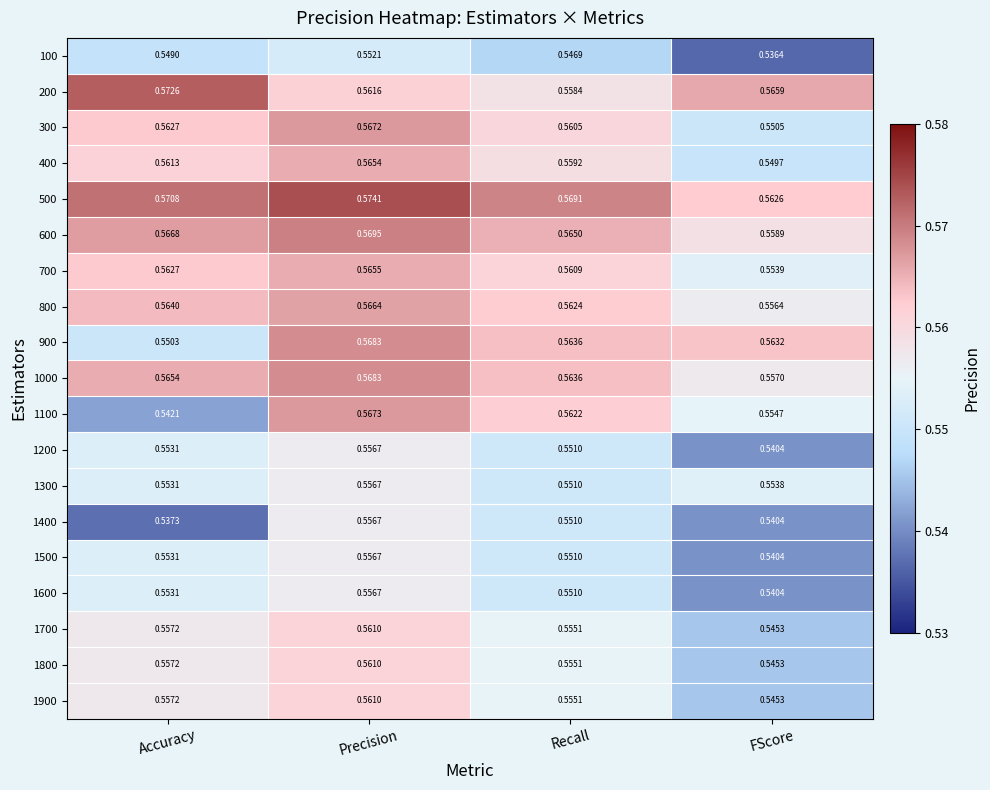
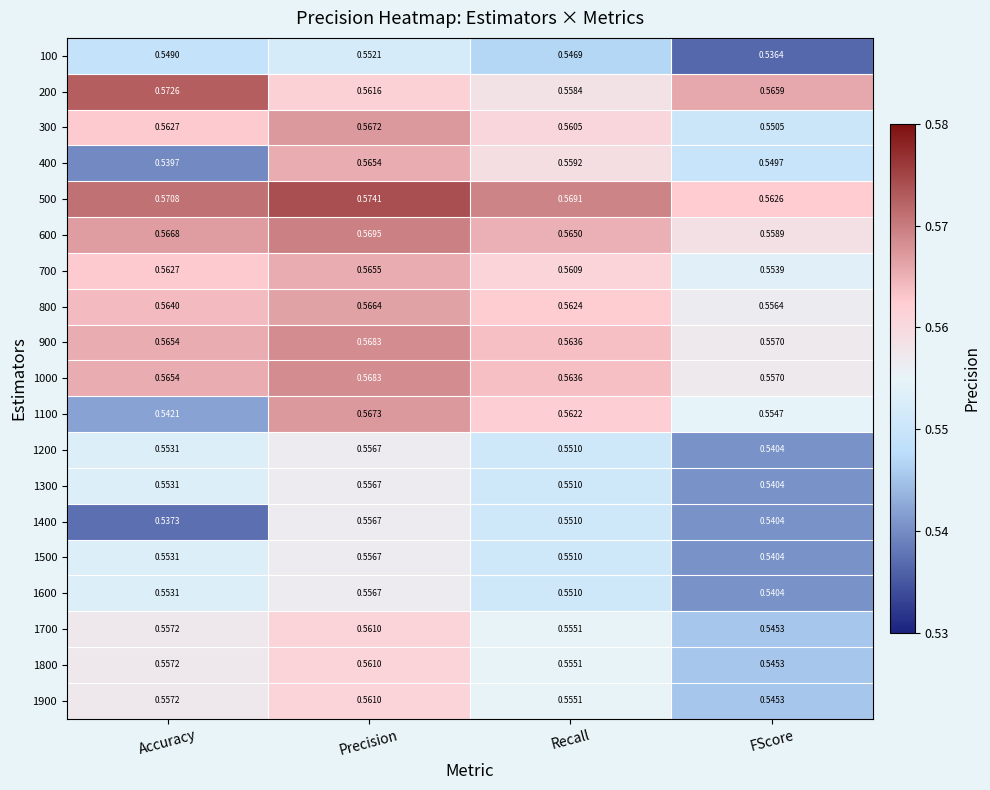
  {
    "100": {
      "Accuracy": 0.5490,
      "Precision": 0.5521,
      "Recall": 0.5469,
      "FScore": 0.5364
    },
    "200": {
      "Accuracy": 0.5726,
      "Precision": 0.5616,
      "Recall": 0.5584,
      "FScore": 0.5659
    },
    "300": {
      "Accuracy": 0.5627,
      "Precision": 0.5672,
      "Recall": 0.5605,
      "FScore": 0.5505
    },
    "400": {
-     "Accuracy": 0.5613,
+     "Accuracy": 0.5397,
      "Precision": 0.5654,
      "Recall": 0.5592,
      "FScore": 0.5497
    },
    "500": {
      "Accuracy": 0.5708,
      "Precision": 0.5741,
      "Recall": 0.5691,
      "FScore": 0.5626
    },
    "600": {
      "Accuracy": 0.5668,
      "Precision": 0.5695,
      "Recall": 0.5650,
      "FScore": 0.5589
    },
    "700": {
      "Accuracy": 0.5627,
      "Precision": 0.5655,
      "Recall": 0.5609,
      "FScore": 0.5539
    },
    "800": {
      "Accuracy": 0.5640,
      "Precision": 0.5664,
      "Recall": 0.5624,
      "FScore": 0.5564
    },
    "900": {
-     "Accuracy": 0.5503,
+     "Accuracy": 0.5654,
      "Precision": 0.5683,
      "Recall": 0.5636,
-     "FScore": 0.5632
+     "FScore": 0.5570
    },
    "1000": {
      "Accuracy": 0.5654,
      "Precision": 0.5683,
      "Recall": 0.5636,
      "FScore": 0.5570
    },
    "1100": {
      "Accuracy": 0.5421,
      "Precision": 0.5673,
      "Recall": 0.5622,
      "FScore": 0.5547
    },
    "1200": {
      "Accuracy": 0.5531,
      "Precision": 0.5567,
      "Recall": 0.5510,
      "FScore": 0.5404
    },
    "1300": {
      "Accuracy": 0.5531,
      "Precision": 0.5567,
      "Recall": 0.5510,
-     "FScore": 0.5538
+     "FScore": 0.5404
    },
    "1400": {
      "Accuracy": 0.5373,
      "Precision": 0.5567,
      "Recall": 0.5510,
      "FScore": 0.5404
    },
    "1500": {
      "Accuracy": 0.5531,
      "Precision": 0.5567,
      "Recall": 0.5510,
      "FScore": 0.5404
    },
    "1600": {
      "Accuracy": 0.5531,
      "Precision": 0.5567,
      "Recall": 0.5510,
      "FScore": 0.5404
    },
    "1700": {
      "Accuracy": 0.5572,
      "Precision": 0.5610,
      "Recall": 0.5551,
      "FScore": 0.5453
    },
    "1800": {
      "Accuracy": 0.5572,
      "Precision": 0.5610,
      "Recall": 0.5551,
      "FScore": 0.5453
    },
    "1900": {
      "Accuracy": 0.5572,
      "Precision": 0.5610,
      "Recall": 0.5551,
      "FScore": 0.5453
    }
  }
